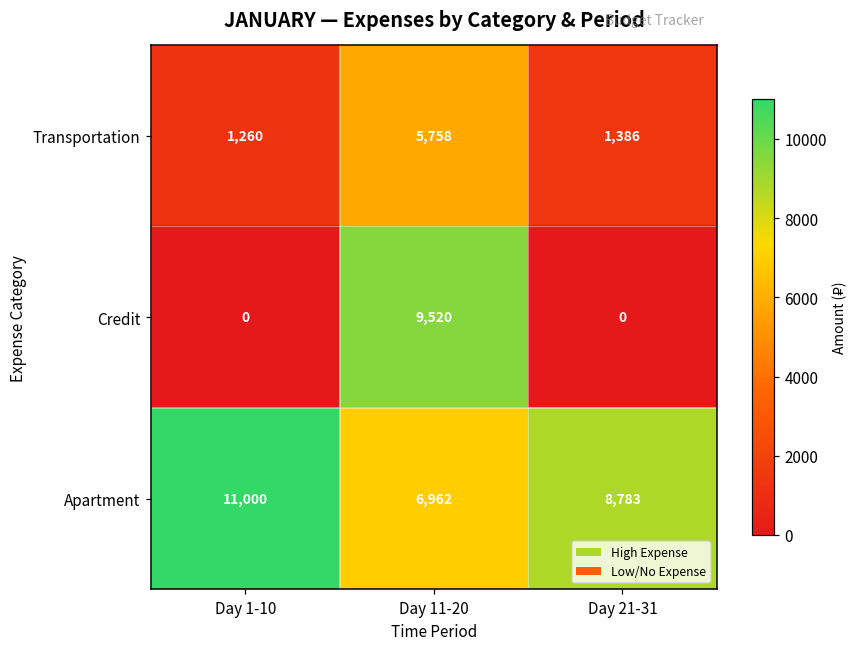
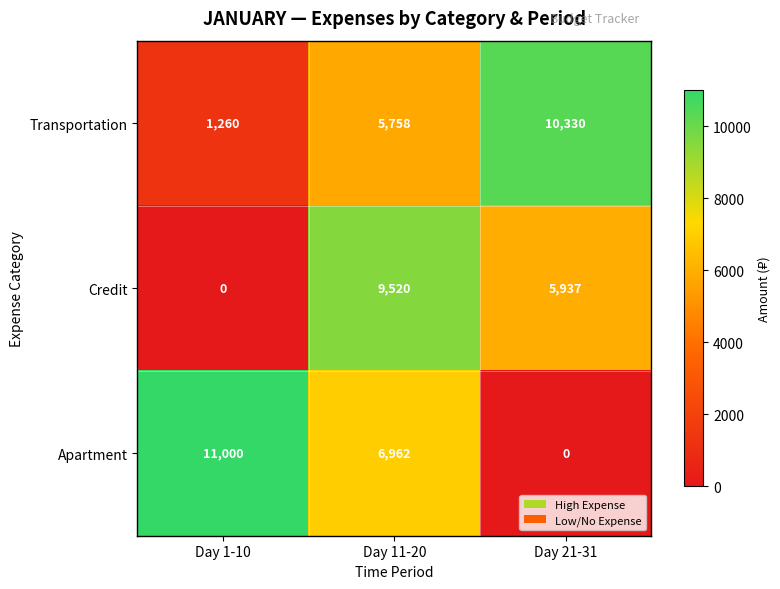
  {
    "Transportation": {
      "Day 1-10": "1,260",
      "Day 11-20": "5,758",
-     "Day 21-31": "1,386"
+     "Day 21-31": "10,330"
    },
    "Credit": {
      "Day 1-10": "0",
      "Day 11-20": "9,520",
-     "Day 21-31": "0"
+     "Day 21-31": "5,937"
    },
    "Apartment": {
      "Day 1-10": "11,000",
      "Day 11-20": "6,962",
-     "Day 21-31": "8,783"
+     "Day 21-31": "0"
    }
  }
